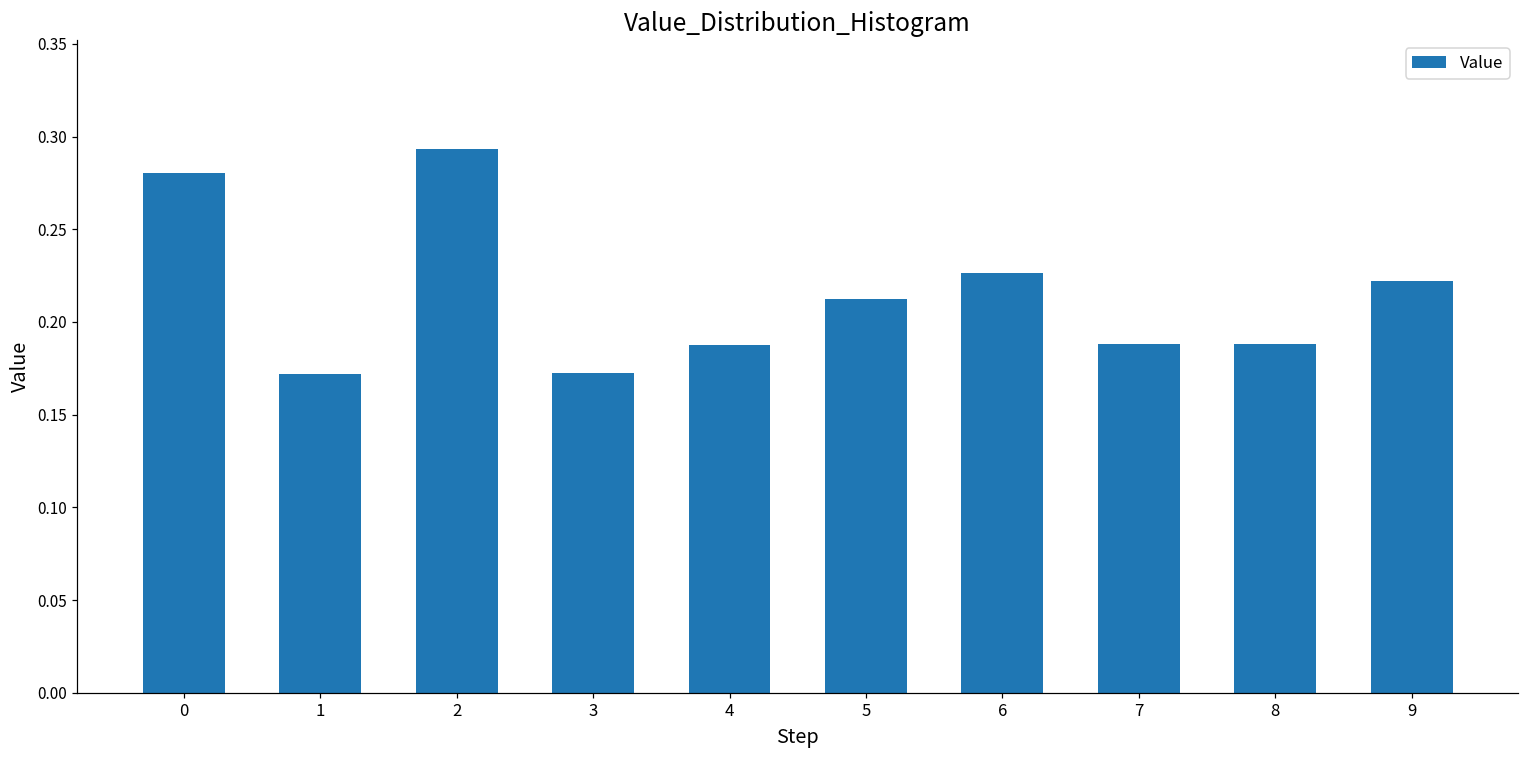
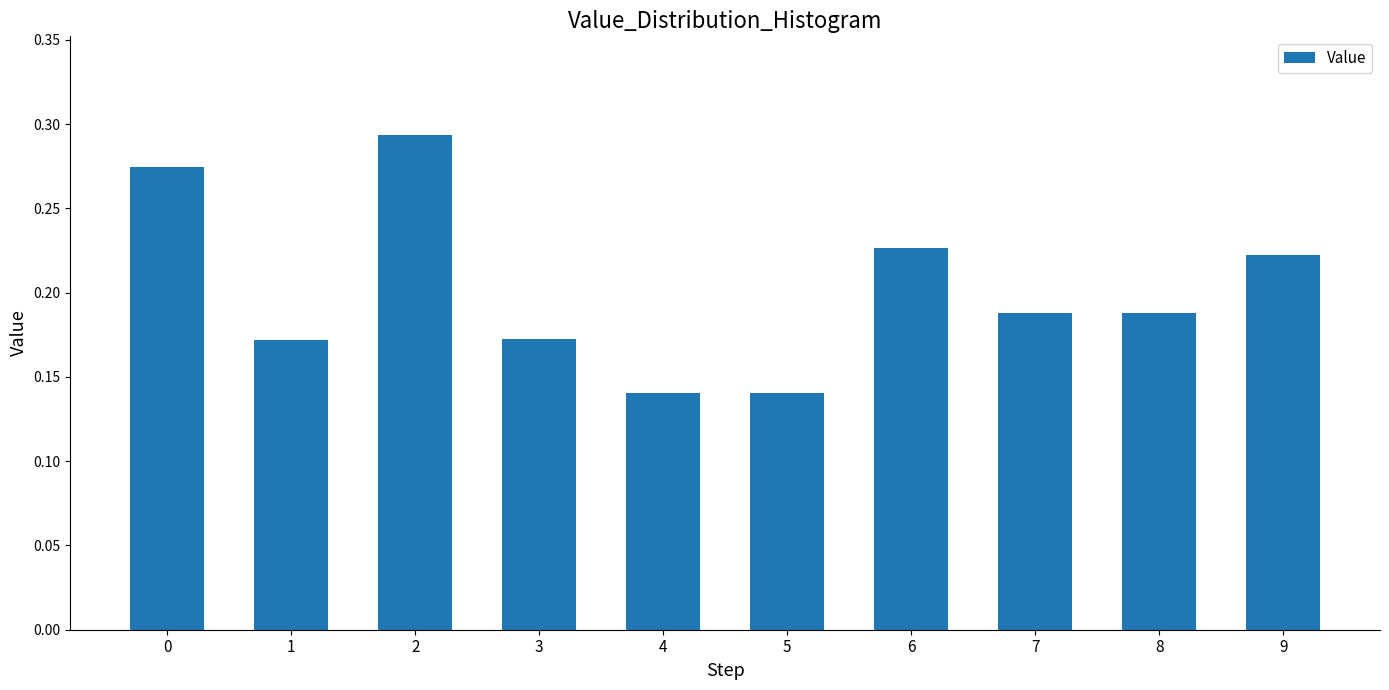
  {
-   "0": 0.280,
+   "0": 0.275,
    "1": 0.172,
    "2": 0.293,
    "3": 0.172,
-   "4": 0.188,
-   "5": 0.212,
+   "4": 0.140,
+   "5": 0.141,
    "6": 0.226,
    "7": 0.188,
    "8": 0.188,
    "9": 0.222
  }
